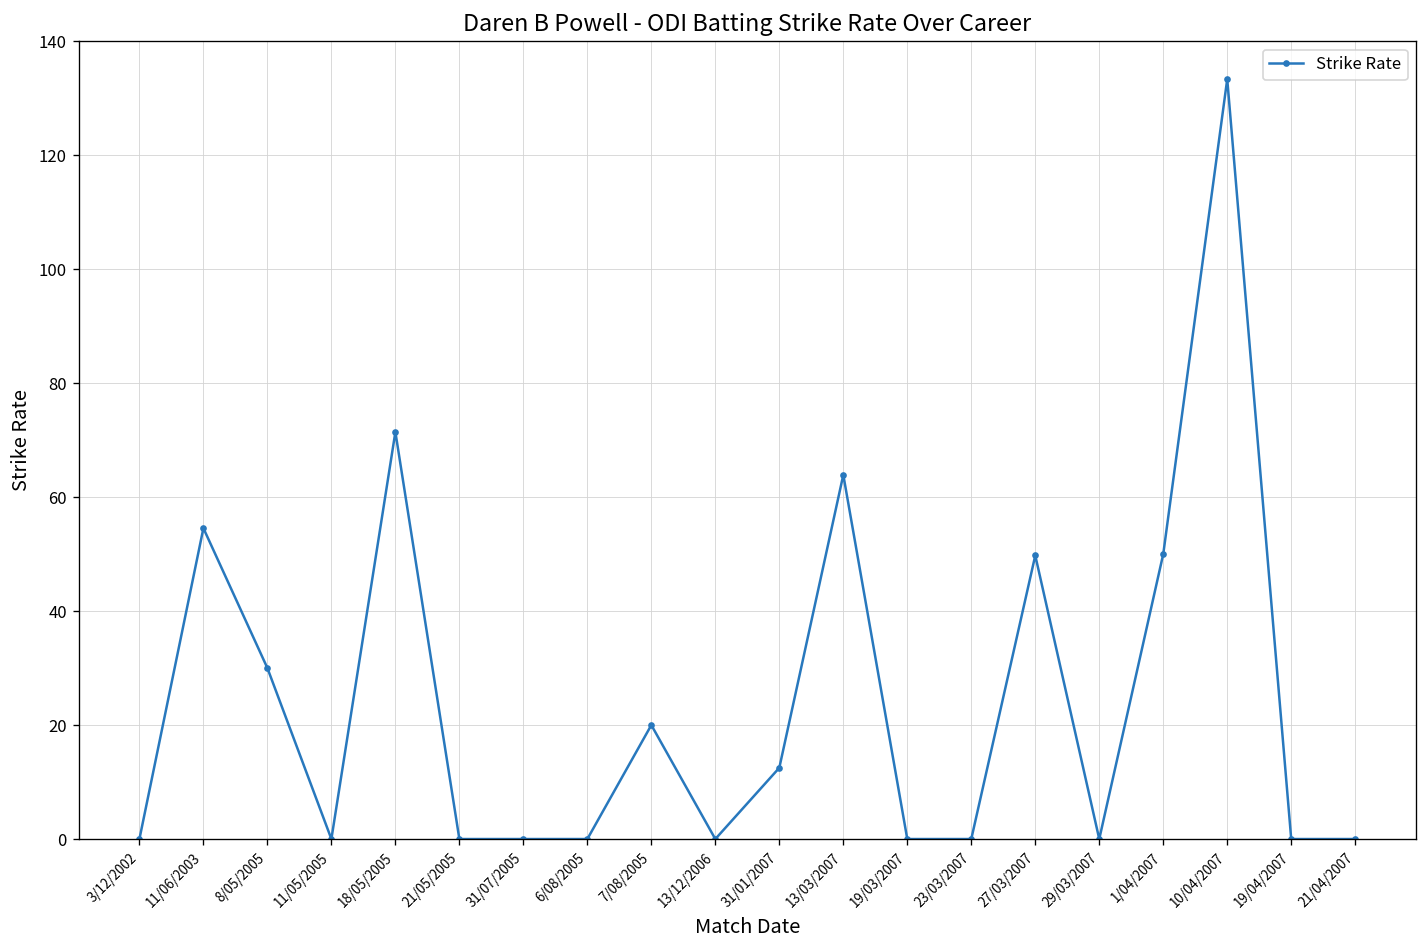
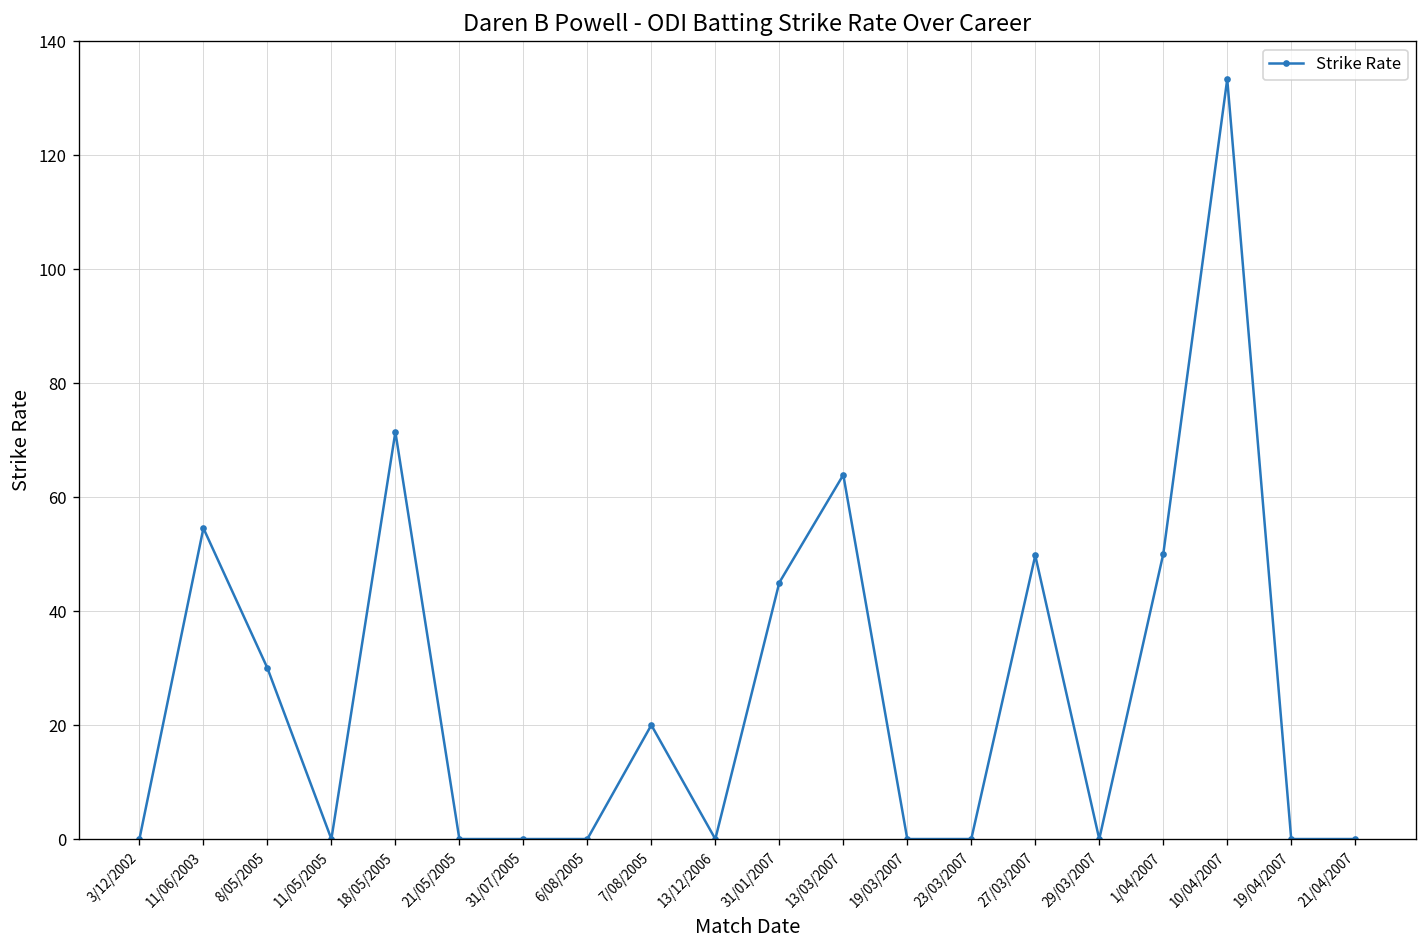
  {
    "3/12/2002": 0,
    "11/06/2003": 55,
    "8/05/2005": 30,
    "11/05/2005": 0,
    "18/05/2005": 71,
    "21/05/2005": 0,
    "31/07/2005": 0,
    "6/08/2005": 0,
    "7/08/2005": 20,
    "13/12/2006": 0,
-   "31/01/2007": 13,
+   "31/01/2007": 45,
    "13/03/2007": 64,
    "19/03/2007": 0,
    "23/03/2007": 0,
    "27/03/2007": 50,
    "29/03/2007": 0,
    "1/04/2007": 50,
    "10/04/2007": 133,
    "19/04/2007": 0,
    "21/04/2007": 0
  }
